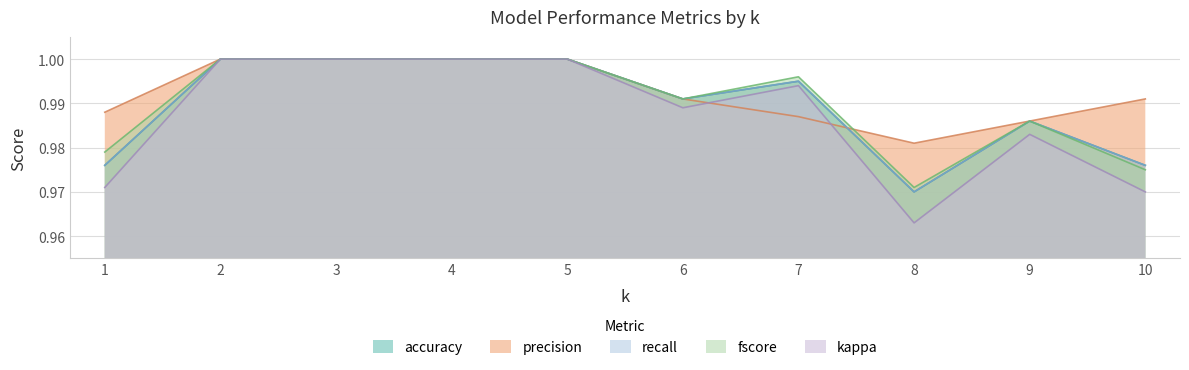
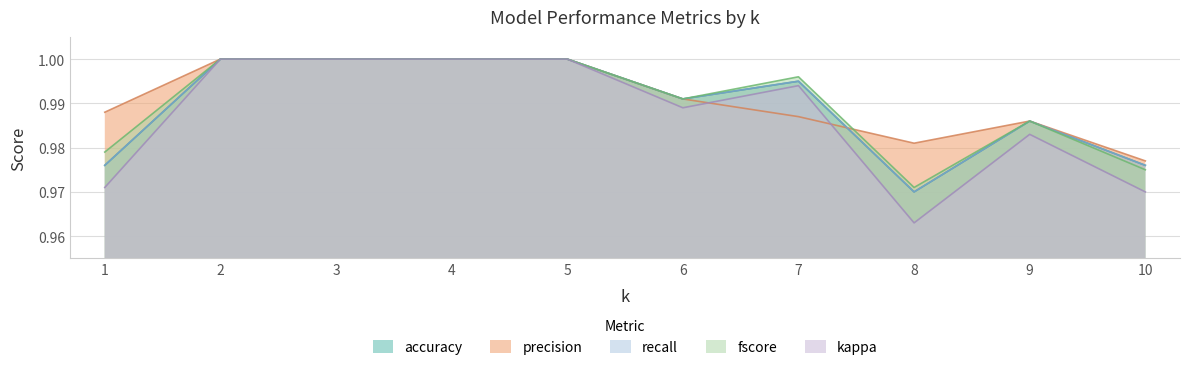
  {
    "precision": {
      "1": 0.988,
      "7": 0.987,
      "8": 0.981,
-     "10": 0.991
+     "10": 0.977
    }
  }
